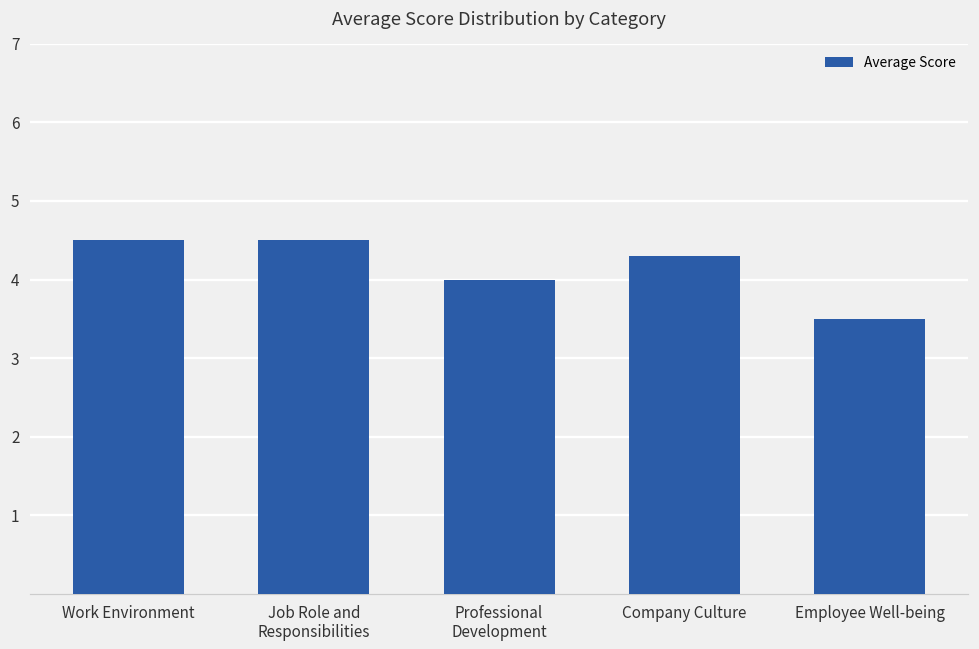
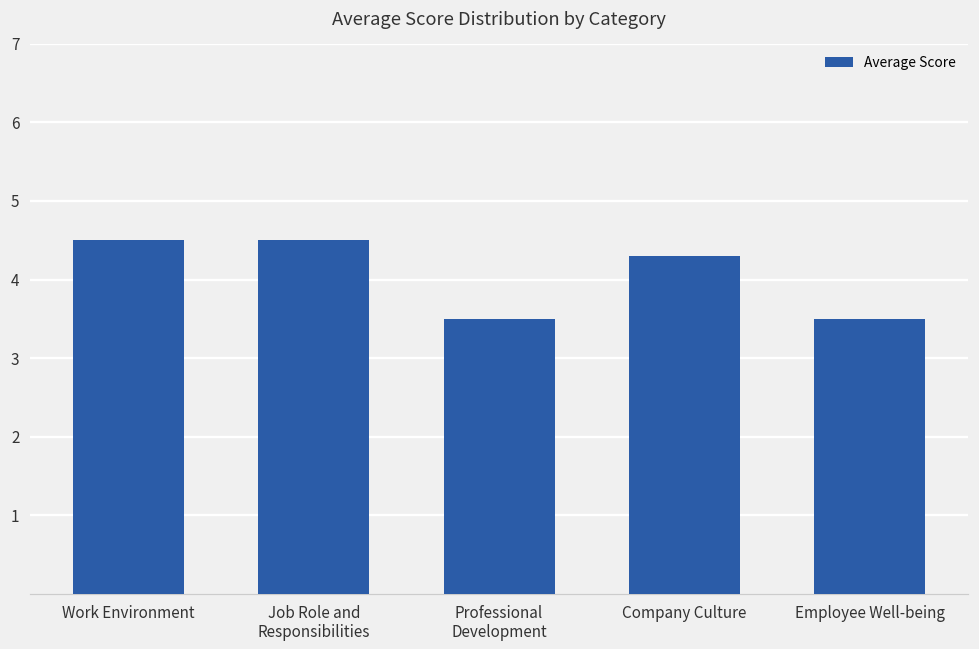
  {
    "Work Environment": 4.5,
    "Job Role and Responsibilities": 4.5,
-   "Professional Development": 4.0,
+   "Professional Development": 3.5,
    "Company Culture": 4.3,
    "Employee Well-being": 3.5
  }
